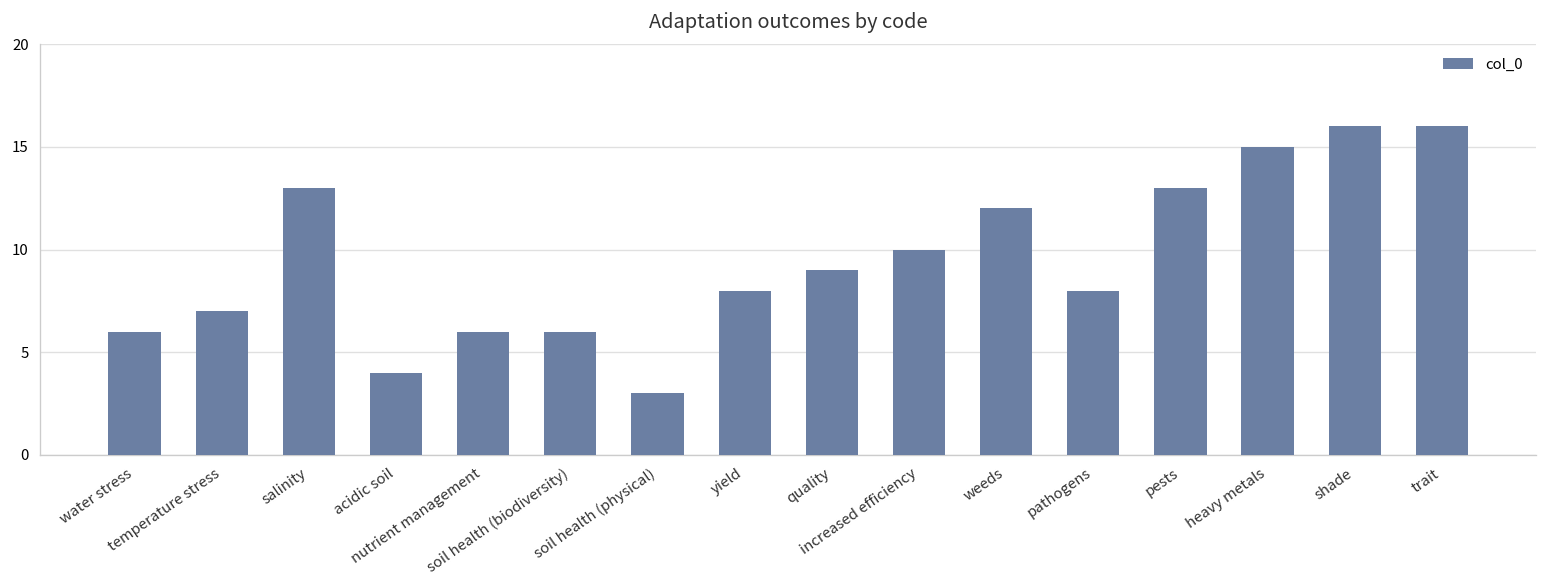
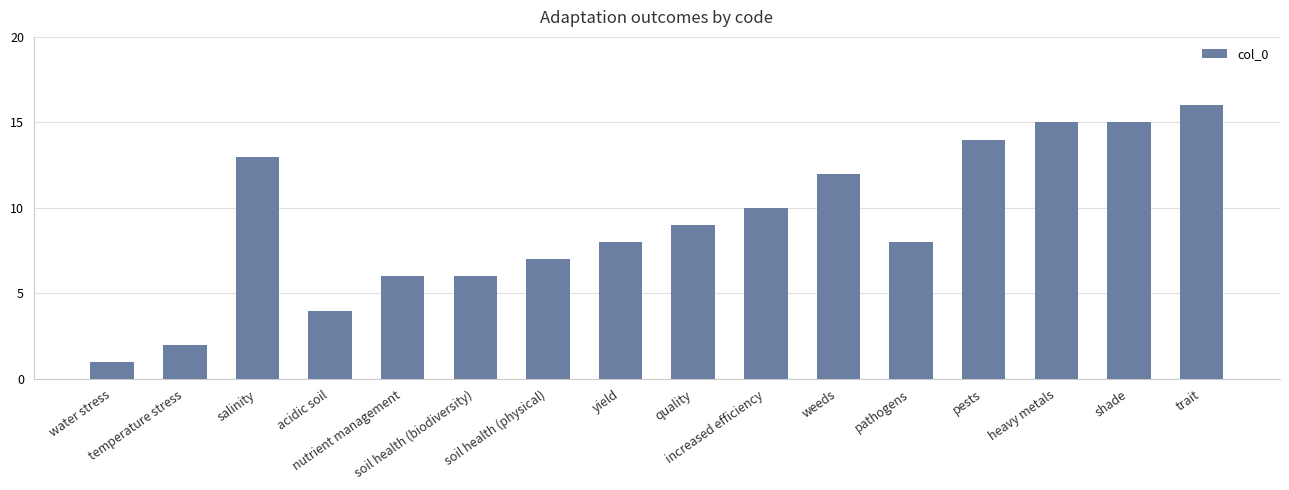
  {
-   "water stress": 6,
-   "temperature stress": 7,
+   "water stress": 1,
+   "temperature stress": 2,
    "salinity": 13,
    "acidic soil": 4,
    "nutrient management": 6,
    "soil health (biodiversity)": 6,
-   "soil health (physical)": 3,
+   "soil health (physical)": 7,
    "yield": 8,
    "quality": 9,
    "increased efficiency": 10,
    "weeds": 12,
    "pathogens": 8,
-   "pests": 13,
+   "pests": 14,
    "heavy metals": 15,
-   "shade": 16,
+   "shade": 15,
    "trait": 16
  }
